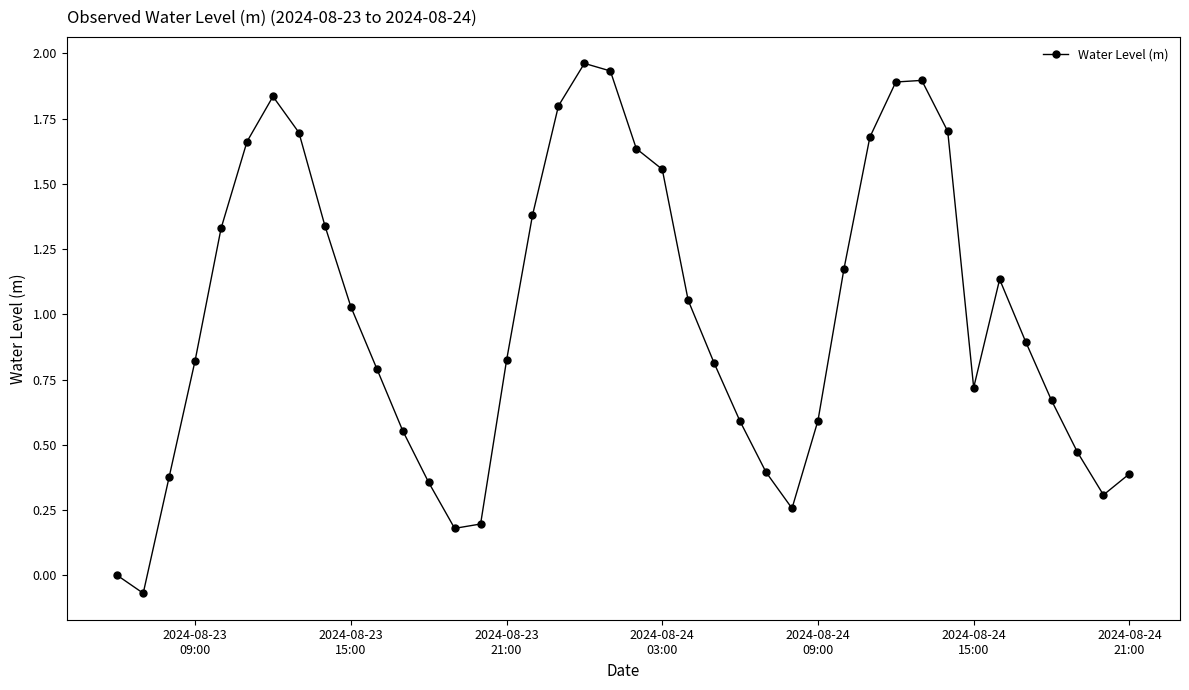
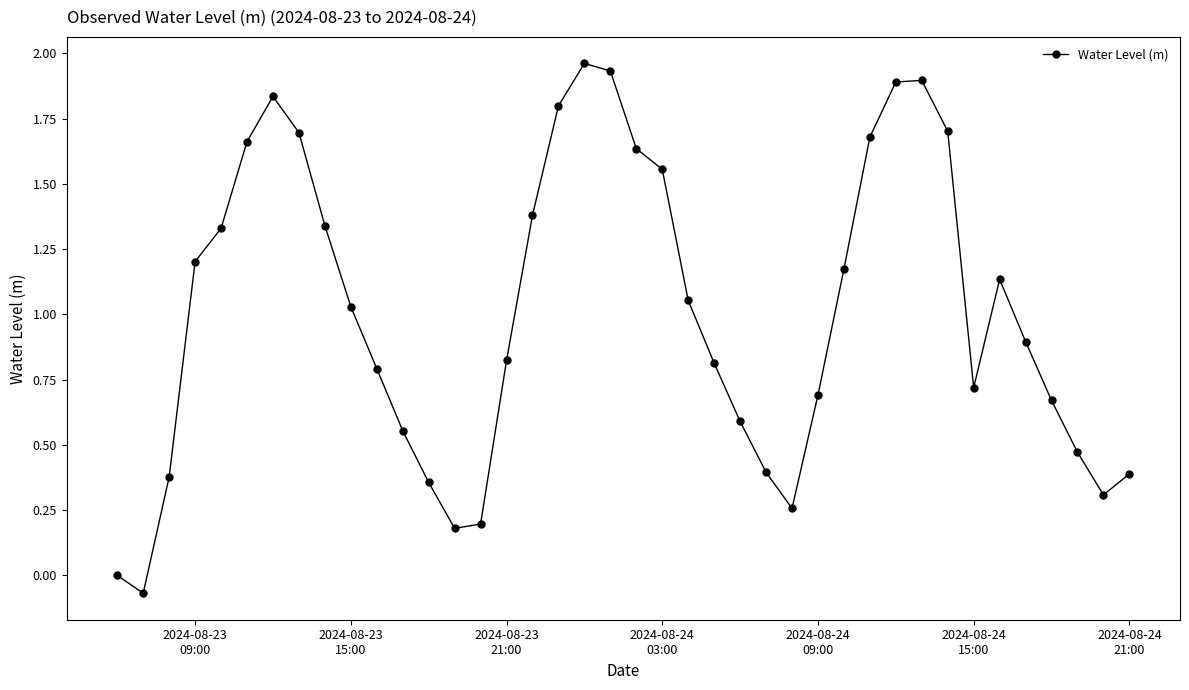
  {
-   "2024-08-23 09:00": 0.82,
+   "2024-08-23 09:00": 1.20,
    "2024-08-23 15:00": 1.03,
    "2024-08-23 21:00": 0.82,
    "2024-08-24 03:00": 1.56,
-   "2024-08-24 09:00": 0.59,
+   "2024-08-24 09:00": 0.69,
    "2024-08-24 15:00": 0.72,
    "2024-08-24 21:00": 0.39
  }
